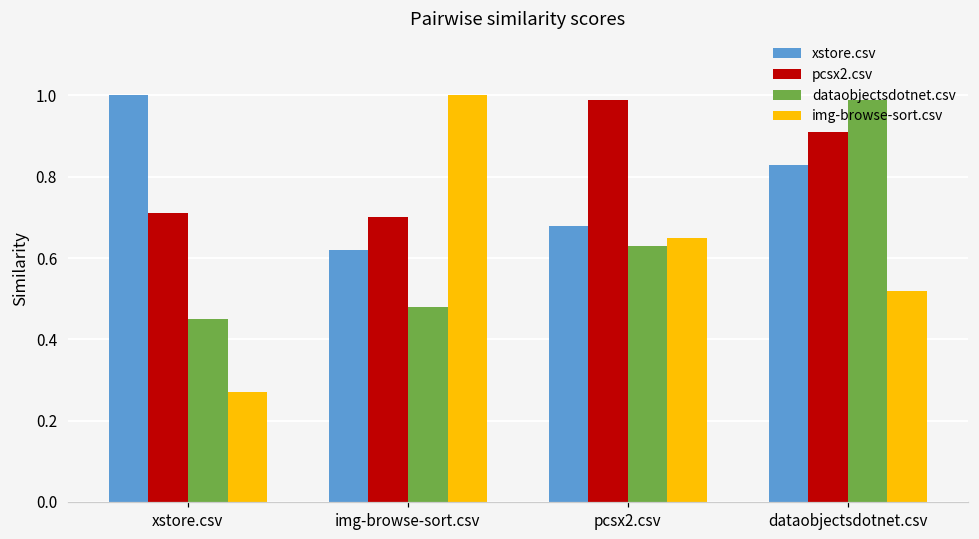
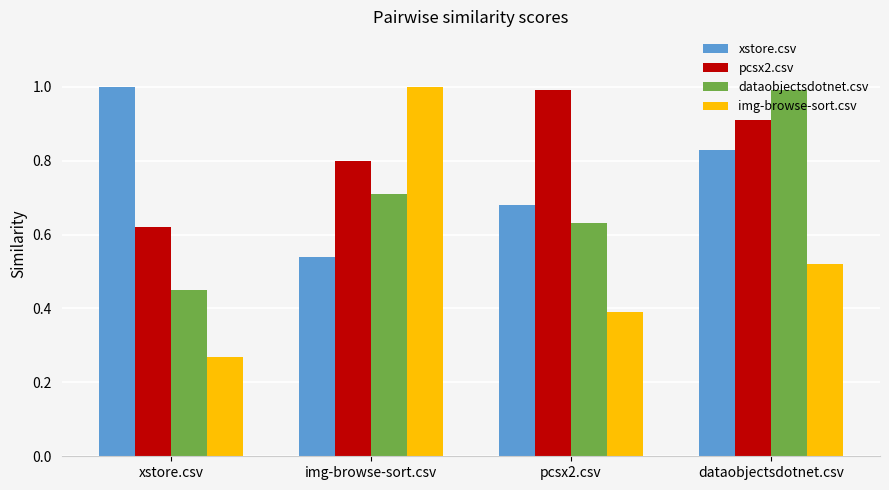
  {
    "xstore.csv": {
      "xstore.csv": 1.00,
-     "img-browse-sort.csv": 0.62,
+     "img-browse-sort.csv": 0.54,
      "pcsx2.csv": 0.68,
      "dataobjectsdotnet.csv": 0.83
    },
    "pcsx2.csv": {
-     "xstore.csv": 0.71,
-     "img-browse-sort.csv": 0.7,
+     "xstore.csv": 0.62,
+     "img-browse-sort.csv": 0.8,
      "pcsx2.csv": 0.99,
      "dataobjectsdotnet.csv": 0.91
    },
    "dataobjectsdotnet.csv": {
      "xstore.csv": 0.45,
-     "img-browse-sort.csv": 0.48,
+     "img-browse-sort.csv": 0.71,
      "pcsx2.csv": 0.63,
      "dataobjectsdotnet.csv": 0.99
    },
    "img-browse-sort.csv": {
      "xstore.csv": 0.27,
      "img-browse-sort.csv": 1.00,
-     "pcsx2.csv": 0.65,
+     "pcsx2.csv": 0.39,
      "dataobjectsdotnet.csv": 0.52
    }
  }
